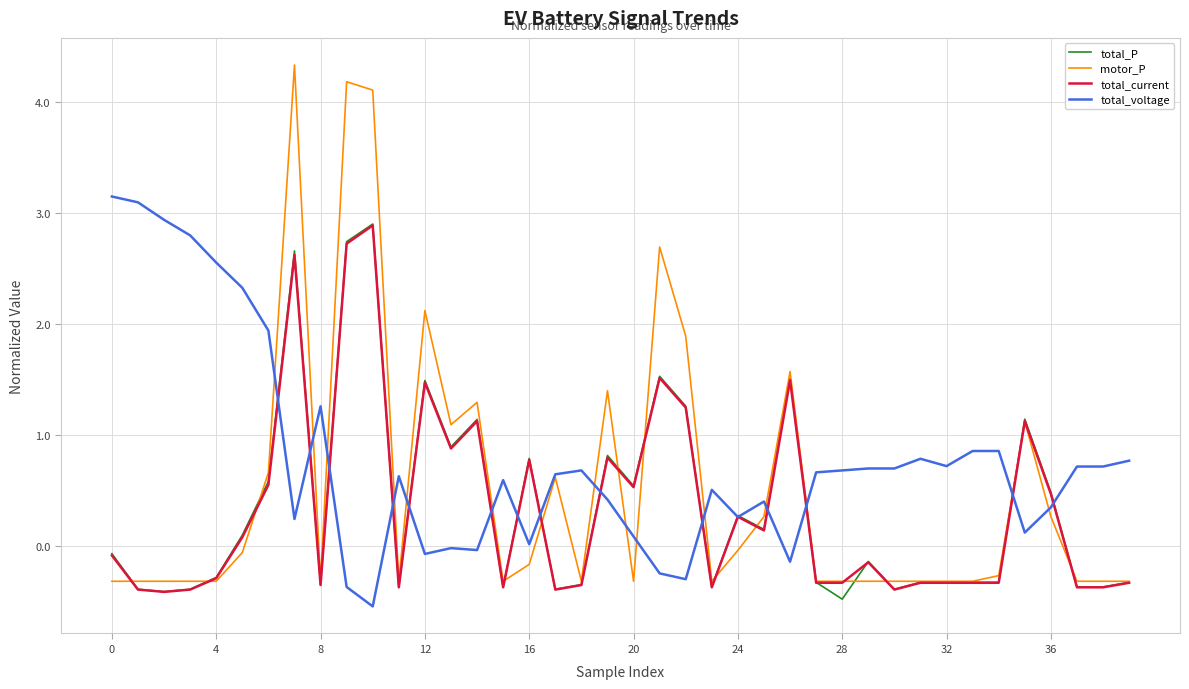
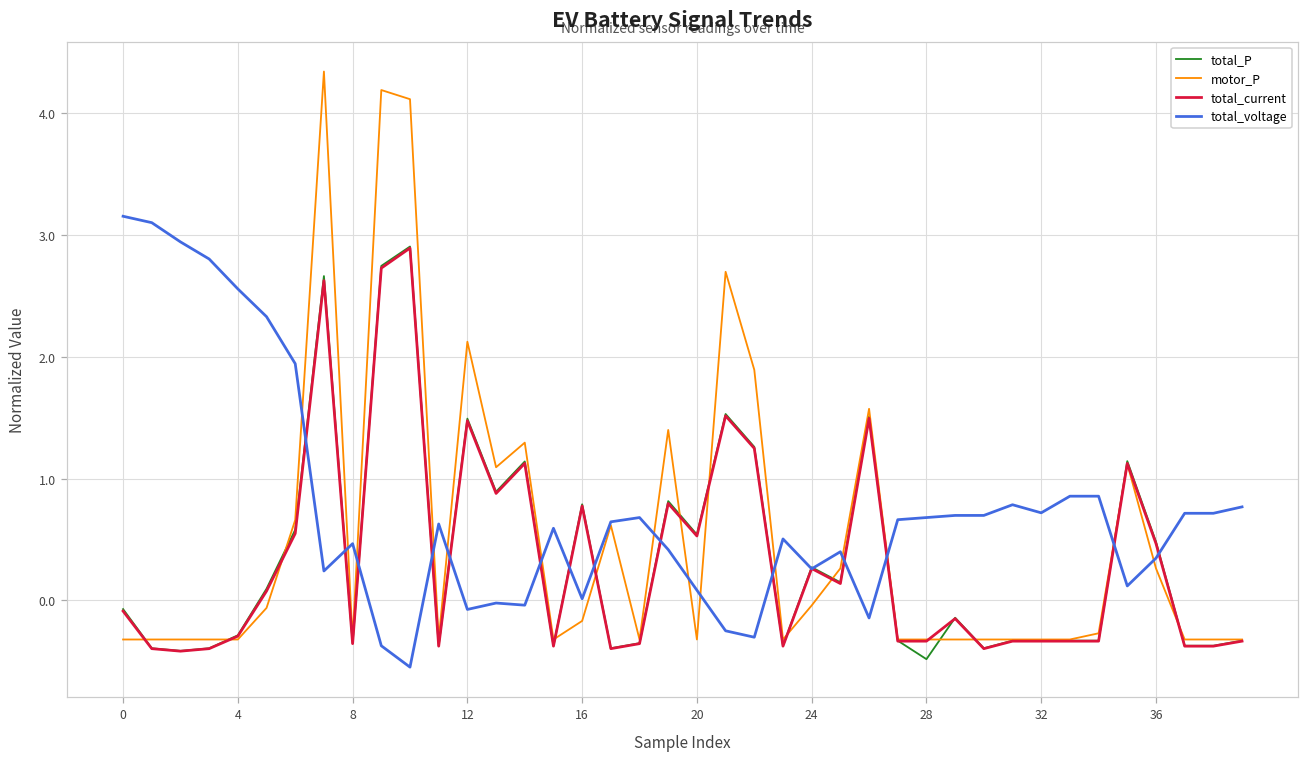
  {
    "total_P": {
      "28": -0.48
    },
    "motor_P": {
      "0": -0.32,
      "4": -0.32,
      "8": -0.32,
      "12": 2.12,
      "16": -0.17,
      "20": -0.32,
      "24": -0.04,
      "36": 0.26
    },
    "total_voltage": {
      "0": 3.15,
      "4": 2.56,
-     "8": 1.26,
+     "8": 0.47,
      "12": -0.07,
      "16": 0.01,
      "20": 0.08,
      "28": 0.68,
      "32": 0.72,
      "36": 0.35
    }
  }
